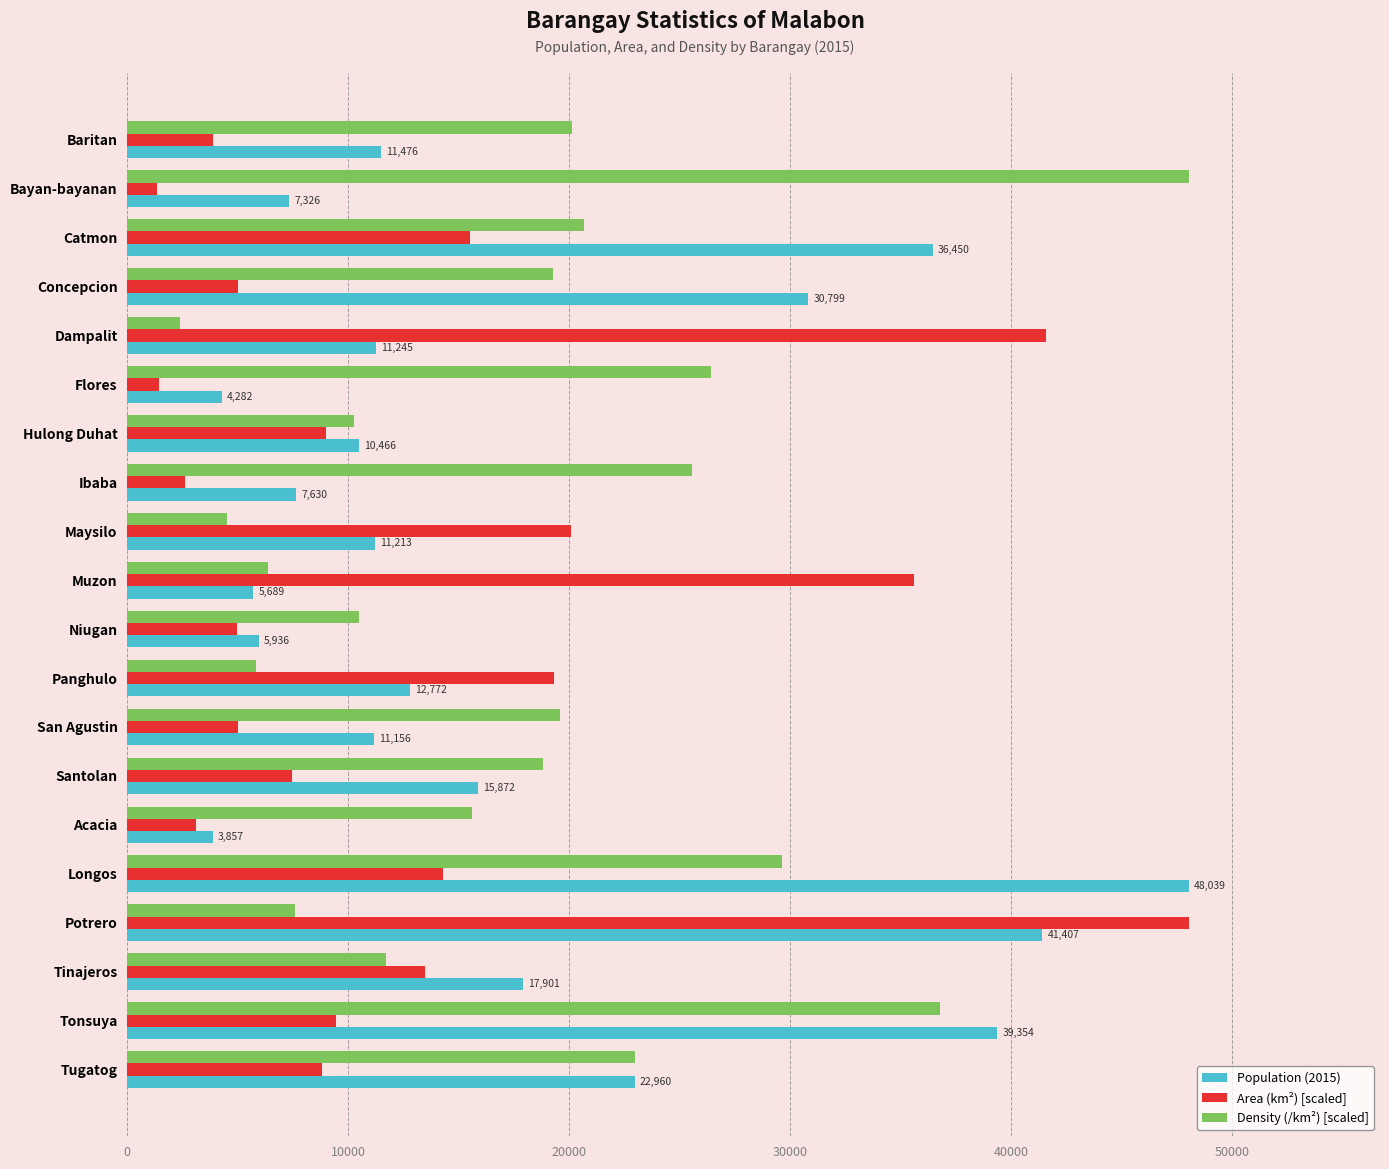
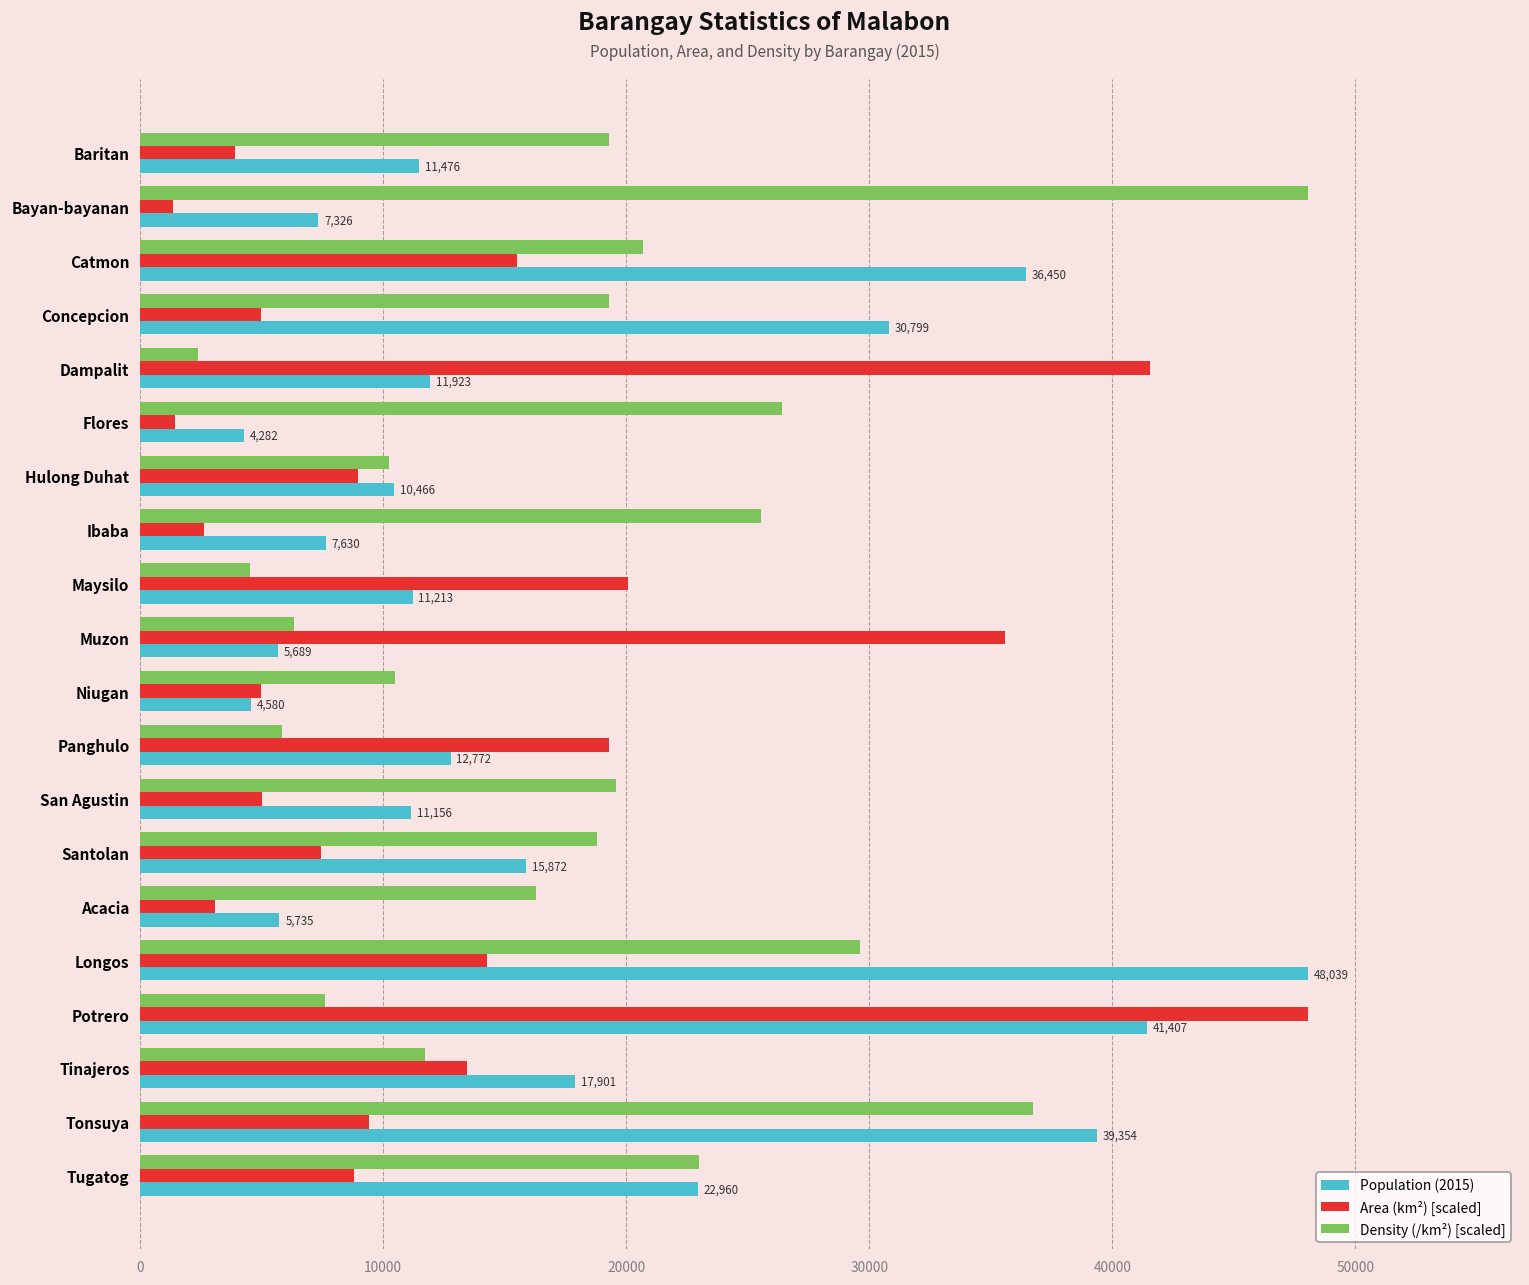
  {
    "Population (2015)": {
      "Baritan": "11,476",
      "Bayan-bayanan": "7,326",
      "Catmon": "36,450",
      "Concepcion": "30,799",
-     "Dampalit": "11,245",
+     "Dampalit": "11,923",
      "Flores": "4,282",
      "Hulong Duhat": "10,466",
      "Ibaba": "7,630",
      "Maysilo": "11,213",
      "Muzon": "5,689",
-     "Niugan": "5,936",
+     "Niugan": "4,580",
      "Panghulo": "12,772",
      "San Agustin": "11,156",
      "Santolan": "15,872",
-     "Acacia": "3,857",
+     "Acacia": "5,735",
      "Longos": "48,039",
      "Potrero": "41,407",
      "Tinajeros": "17,901",
      "Tonsuya": "39,354",
      "Tugatog": "22,960"
    },
    "Area (km²) [scaled]": {
      "Baritan": "3900",
      "Bayan-bayanan": "1300",
      "Catmon": "15500",
      "Concepcion": "5000",
      "Dampalit": "41600",
      "Flores": "1400",
      "Hulong Duhat": "9000",
      "Ibaba": "2600",
      "Maysilo": "20100",
      "Muzon": "35600",
      "Niugan": "5000",
      "Panghulo": "19300",
      "San Agustin": "5000",
      "Santolan": "7400",
      "Acacia": "3100",
      "Longos": "14300",
      "Potrero": "48000",
      "Tinajeros": "13500",
      "Tonsuya": "9400",
      "Tugatog": "8800"
    },
    "Density (/km²) [scaled]": {
-     "Baritan": "20100",
+     "Baritan": "19300",
      "Bayan-bayanan": "48000",
      "Catmon": "20700",
      "Concepcion": "19300",
      "Dampalit": "2400",
      "Flores": "26400",
      "Hulong Duhat": "10300",
      "Ibaba": "25600",
      "Maysilo": "4500",
      "Muzon": "6300",
      "Niugan": "10500",
      "Panghulo": "5800",
      "San Agustin": "19600",
      "Santolan": "18800",
-     "Acacia": "15600",
+     "Acacia": "16300",
      "Longos": "29600",
      "Potrero": "7600",
      "Tinajeros": "11700",
      "Tonsuya": "36800",
      "Tugatog": "23000"
    }
  }
